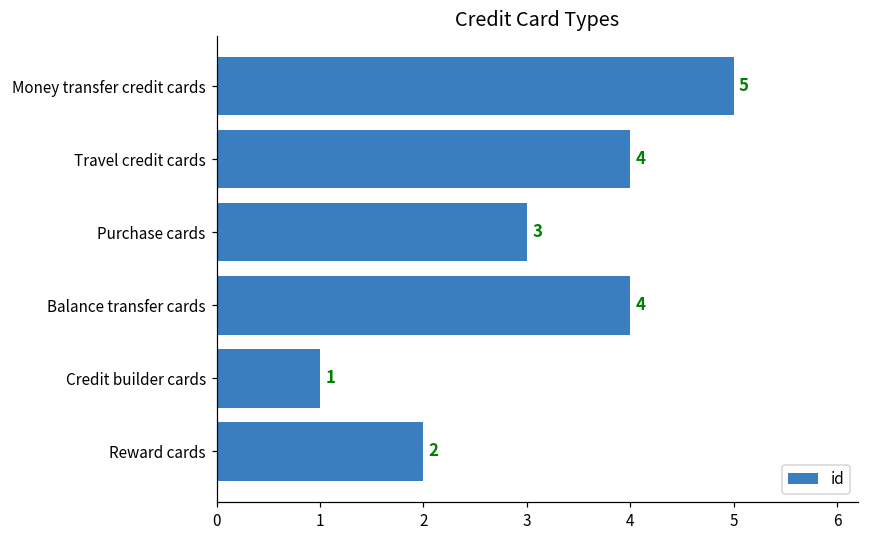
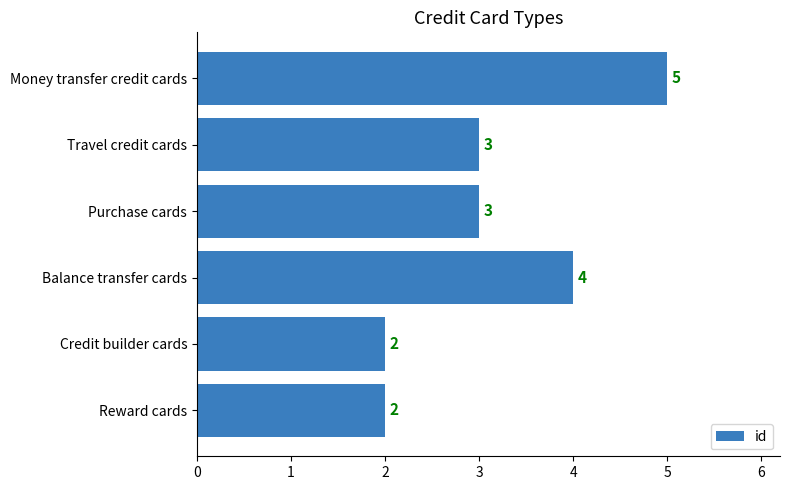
  {
    "Money transfer credit cards": 5,
-   "Travel credit cards": 4,
+   "Travel credit cards": 3,
    "Purchase cards": 3,
    "Balance transfer cards": 4,
-   "Credit builder cards": 1,
+   "Credit builder cards": 2,
    "Reward cards": 2
  }
